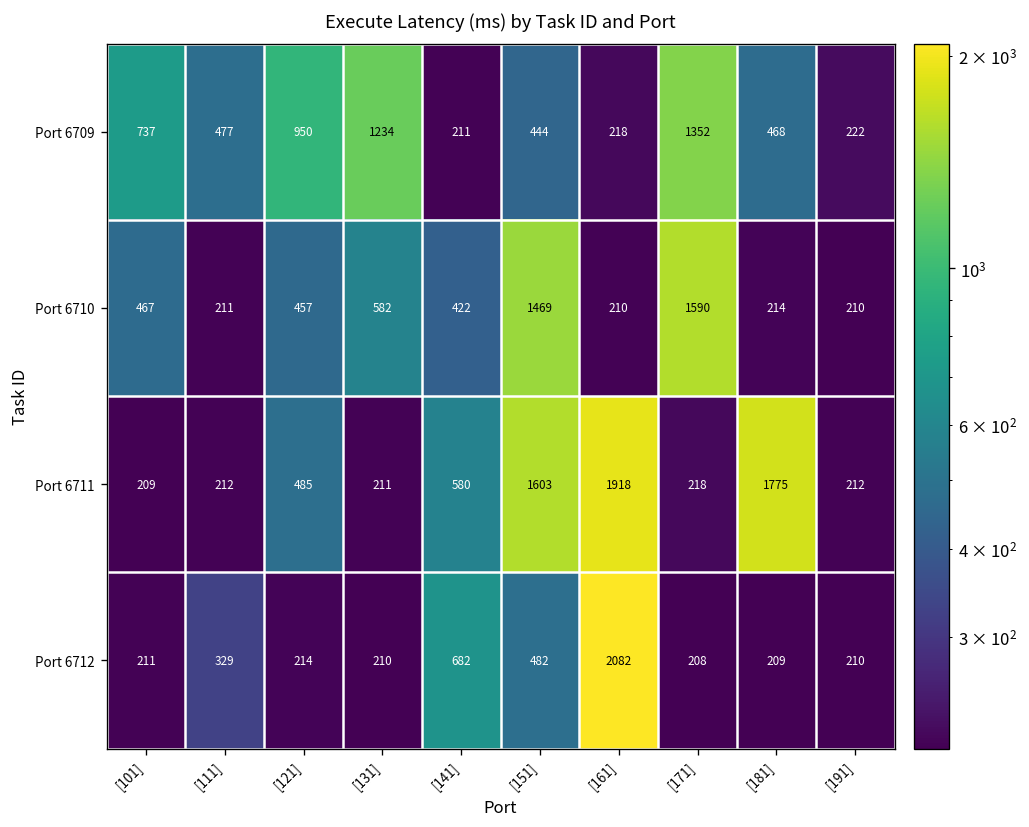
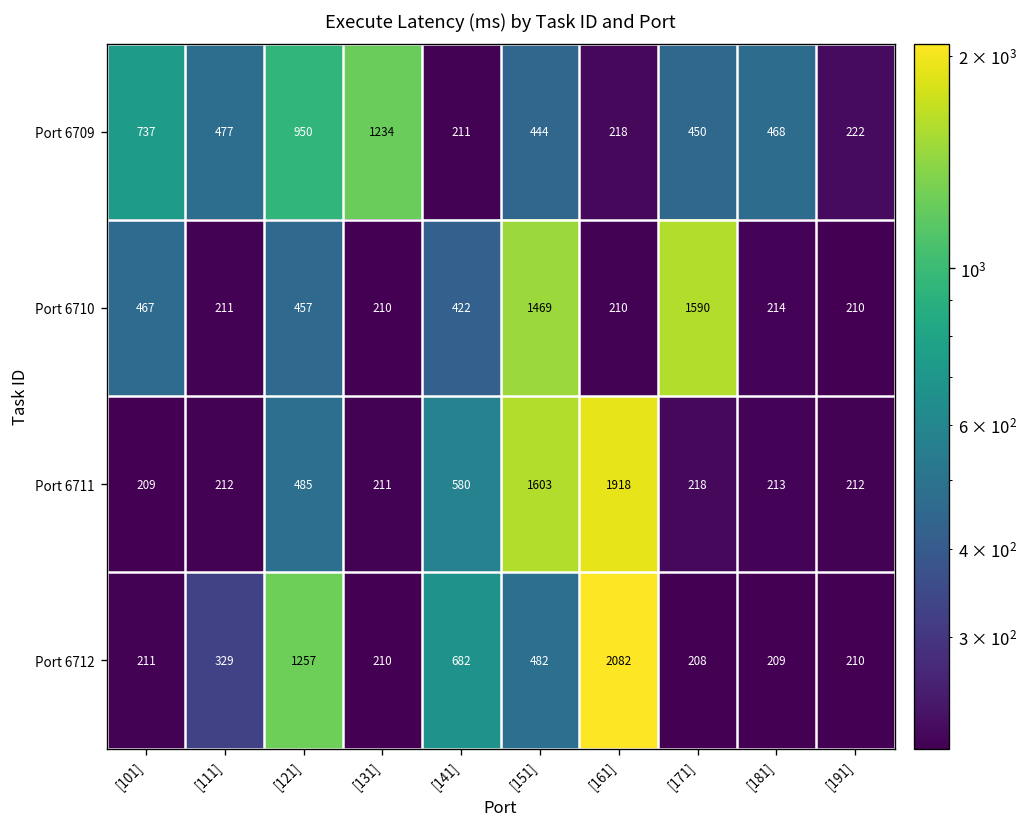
  {
    "Port 6709": {
      "[101]": 737,
      "[111]": 477,
      "[121]": 950,
      "[131]": 1234,
      "[141]": 211,
      "[151]": 444,
      "[161]": 218,
-     "[171]": 1352,
+     "[171]": 450,
      "[181]": 468,
      "[191]": 222
    },
    "Port 6710": {
      "[101]": 467,
      "[111]": 211,
      "[121]": 457,
-     "[131]": 582,
+     "[131]": 210,
      "[141]": 422,
      "[151]": 1469,
      "[161]": 210,
      "[171]": 1590,
      "[181]": 214,
      "[191]": 210
    },
    "Port 6711": {
      "[101]": 209,
      "[111]": 212,
      "[121]": 485,
      "[131]": 211,
      "[141]": 580,
      "[151]": 1603,
      "[161]": 1918,
      "[171]": 218,
-     "[181]": 1775,
+     "[181]": 213,
      "[191]": 212
    },
    "Port 6712": {
      "[101]": 211,
      "[111]": 329,
-     "[121]": 214,
+     "[121]": 1257,
      "[131]": 210,
      "[141]": 682,
      "[151]": 482,
      "[161]": 2082,
      "[171]": 208,
      "[181]": 209,
      "[191]": 210
    }
  }
